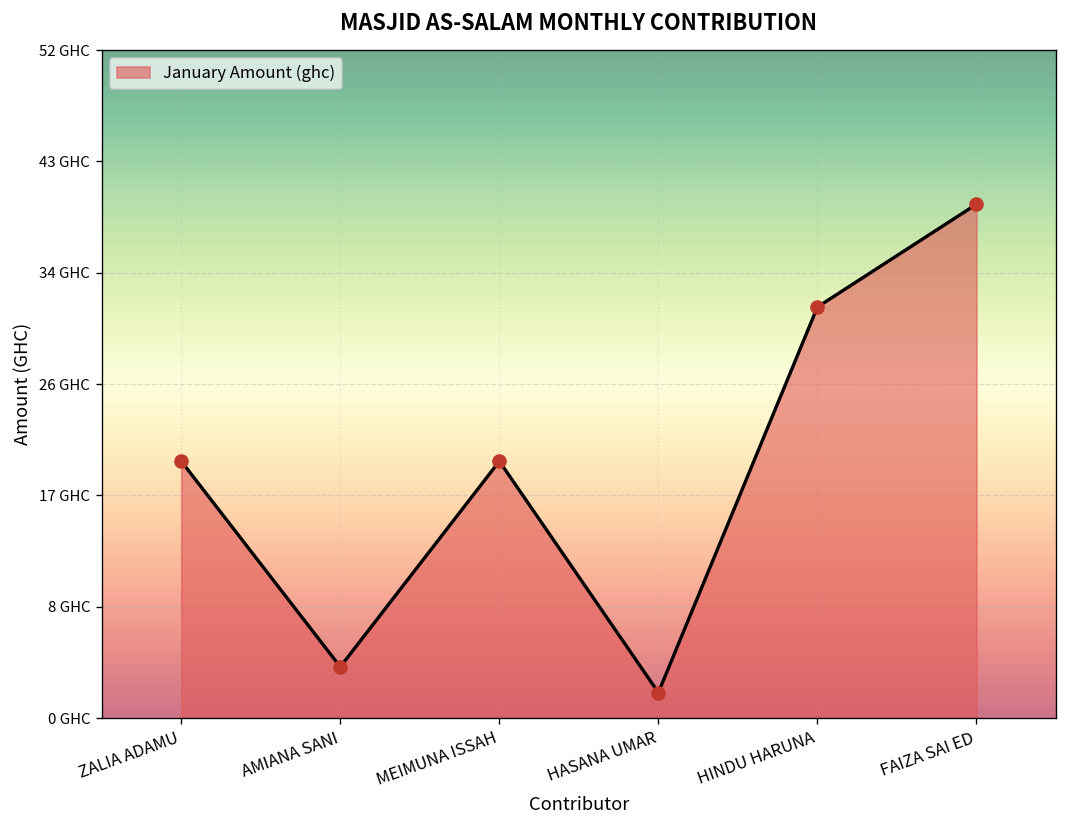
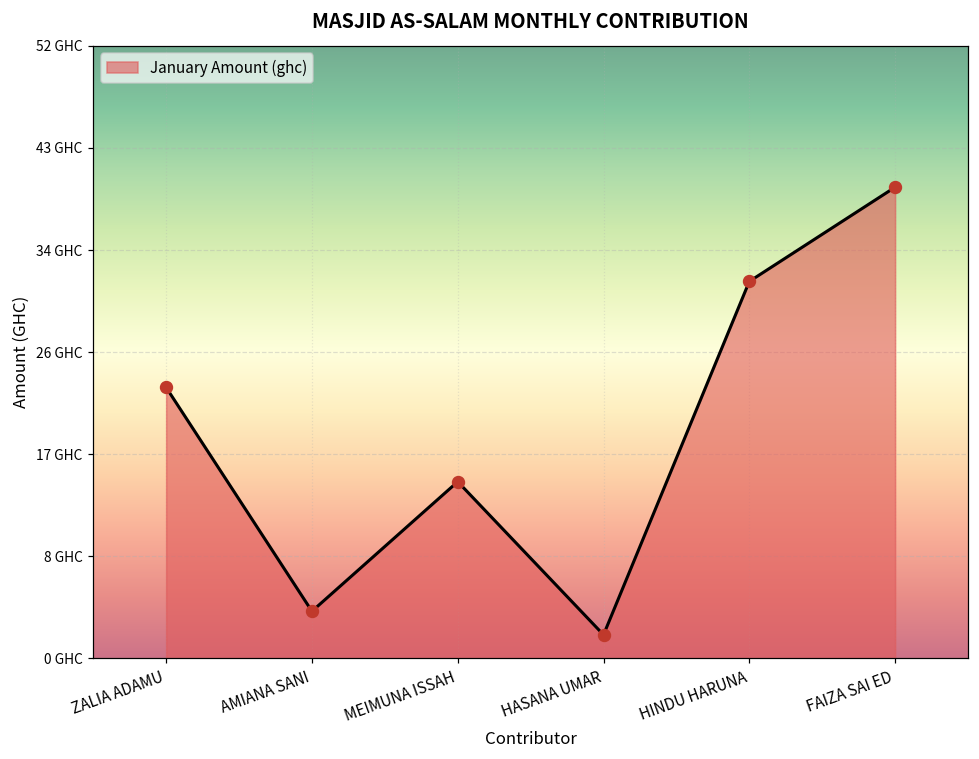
  {
-   "ZALIA ADAMU": "20 GHC",
+   "ZALIA ADAMU": "23 GHC",
    "AMIANA SANI": "4 GHC",
-   "MEIMUNA ISSAH": "20 GHC",
+   "MEIMUNA ISSAH": "15 GHC",
    "HASANA UMAR": "2 GHC",
    "HINDU HARUNA": "32 GHC",
    "FAIZA SAI ED": "40 GHC"
  }
